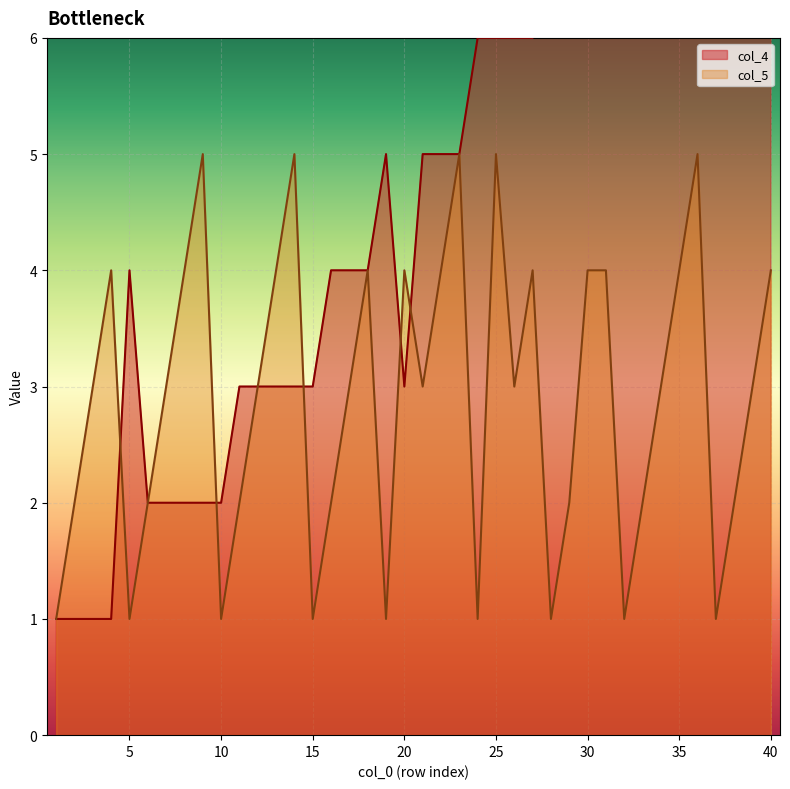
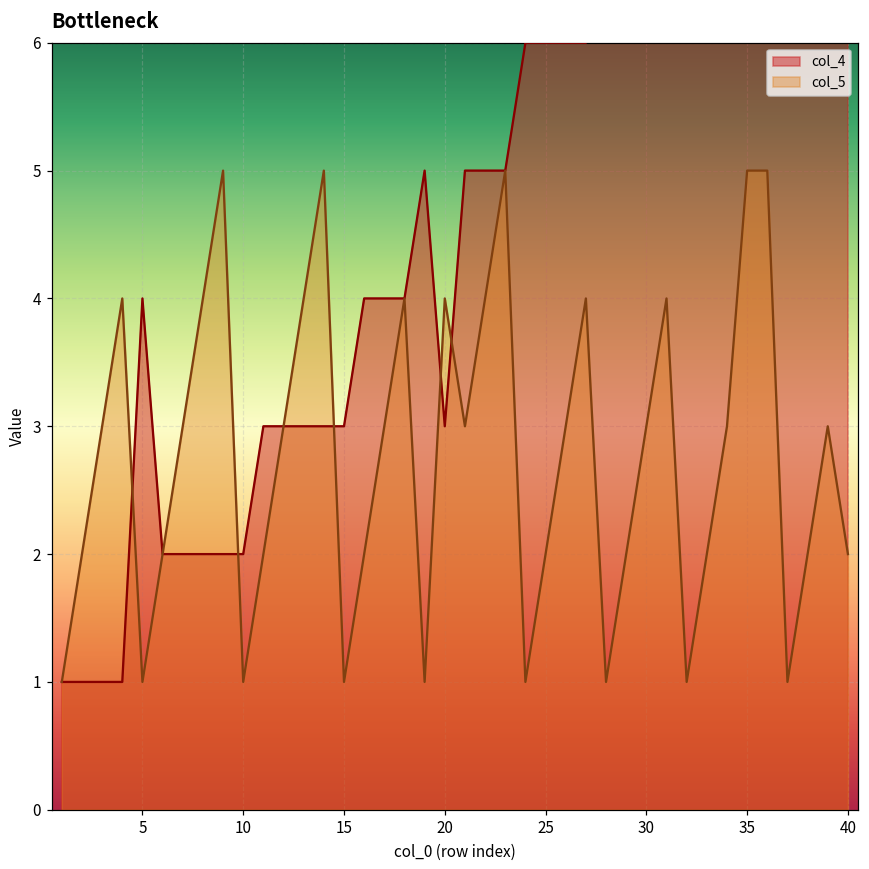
  {
    "col_4": {
      "5": 4,
      "10": 2,
      "15": 3,
      "20": 3,
      "25": 6
    },
    "col_5": {
      "5": 1,
      "10": 1,
      "15": 1,
      "20": 4,
-     "25": 5,
-     "30": 4,
-     "35": 4,
-     "40": 4
+     "25": 2,
+     "30": 3,
+     "35": 5,
+     "40": 2
    }
  }
